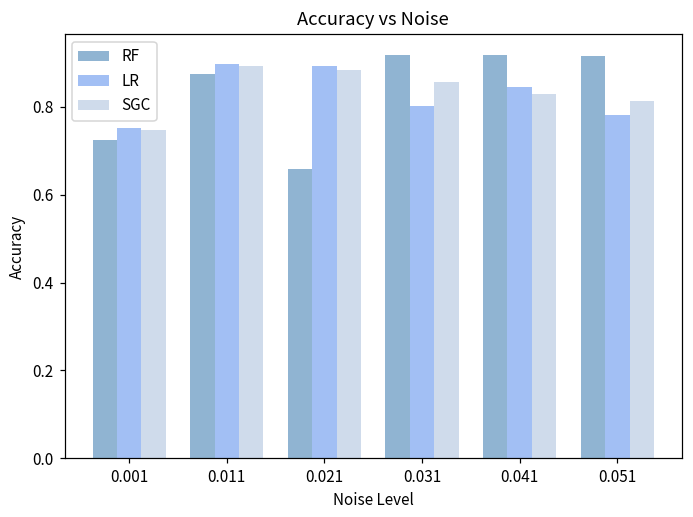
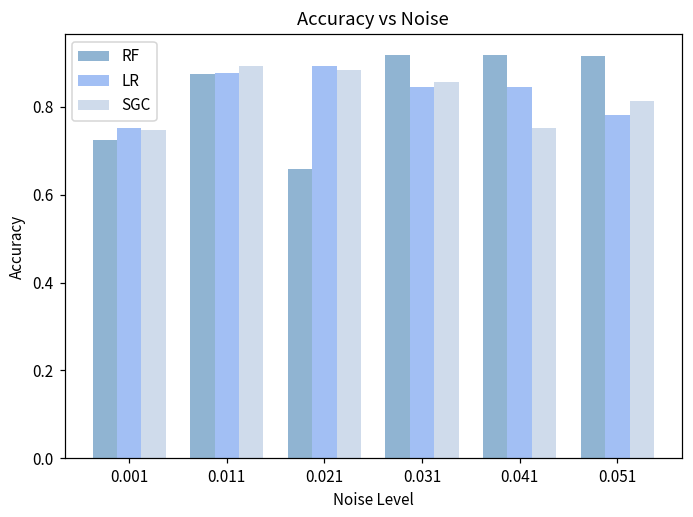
  {
    "RF": {
      "0.001": 0.73,
      "0.011": 0.87,
      "0.021": 0.66,
      "0.031": 0.92,
      "0.041": 0.92,
      "0.051": 0.91
    },
    "LR": {
      "0.001": 0.75,
-     "0.011": 0.90,
+     "0.011": 0.88,
      "0.021": 0.89,
-     "0.031": 0.80,
+     "0.031": 0.84,
      "0.041": 0.84,
      "0.051": 0.78
    },
    "SGC": {
      "0.001": 0.75,
      "0.011": 0.89,
      "0.021": 0.88,
      "0.031": 0.86,
-     "0.041": 0.83,
+     "0.041": 0.75,
      "0.051": 0.81
    }
  }
